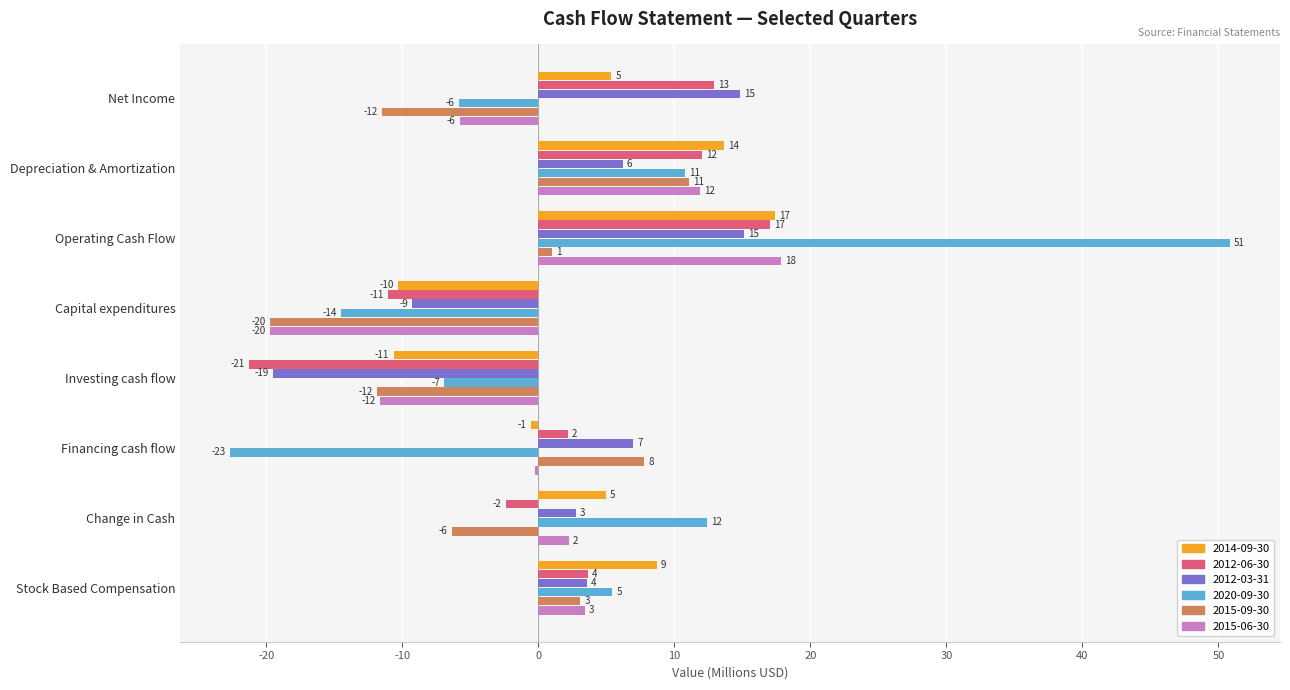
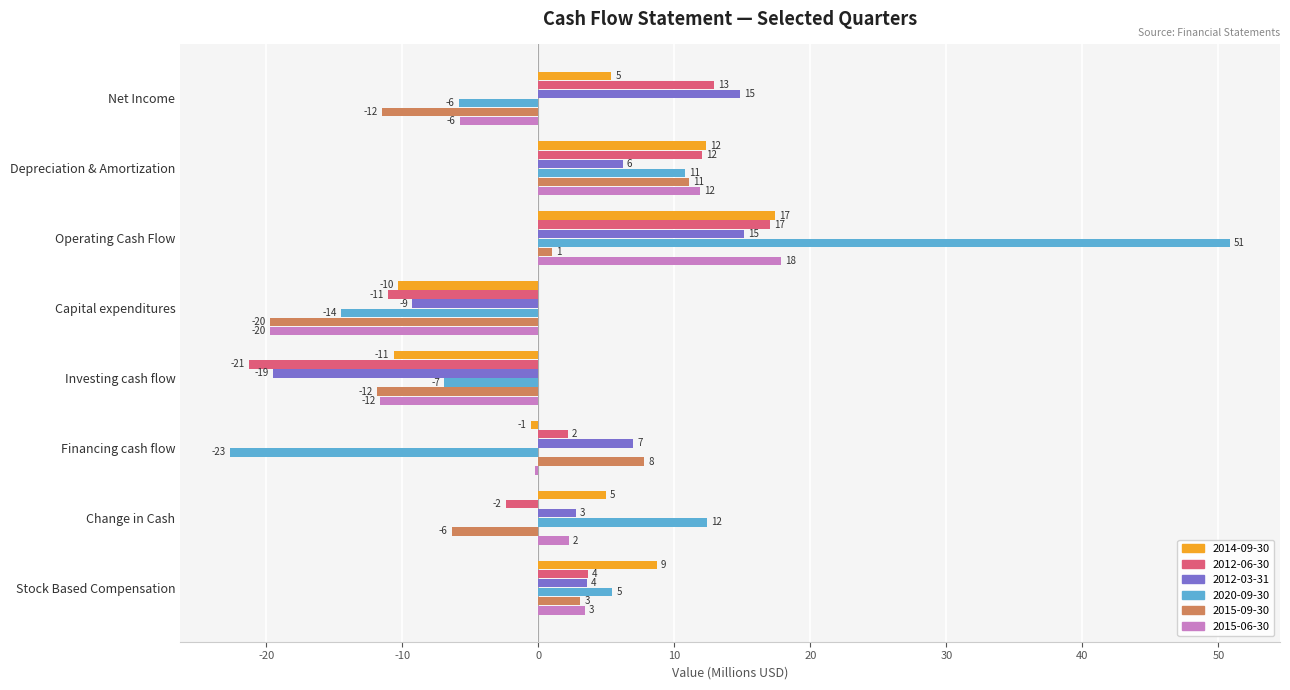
  {
    "2014-09-30": {
      "Net Income": 5,
-     "Depreciation & Amortization": 14,
+     "Depreciation & Amortization": 12,
      "Operating Cash Flow": 17,
      "Capital expenditures": -10,
      "Investing cash flow": -11,
      "Financing cash flow": -1,
      "Change in Cash": 5,
      "Stock Based Compensation": 9
    },
    "2012-03-31": {
      "Net Income": 15,
      "Depreciation & Amortization": 6,
      "Operating Cash Flow": 15,
      "Capital expenditures": -9,
      "Investing cash flow": -19,
      "Financing cash flow": 7,
      "Change in Cash": 3,
      "Stock Based Compensation": 4
    },
    "2020-09-30": {
      "Net Income": -6,
      "Depreciation & Amortization": 11,
      "Operating Cash Flow": 51,
      "Capital expenditures": -14,
      "Investing cash flow": -7,
      "Financing cash flow": -23,
      "Change in Cash": 12,
      "Stock Based Compensation": 5
    },
    "2015-06-30": {
      "Net Income": -6,
      "Depreciation & Amortization": 12,
      "Operating Cash Flow": 18,
      "Capital expenditures": -20,
      "Investing cash flow": -12,
      "Change in Cash": 2,
      "Stock Based Compensation": 3
    }
  }
